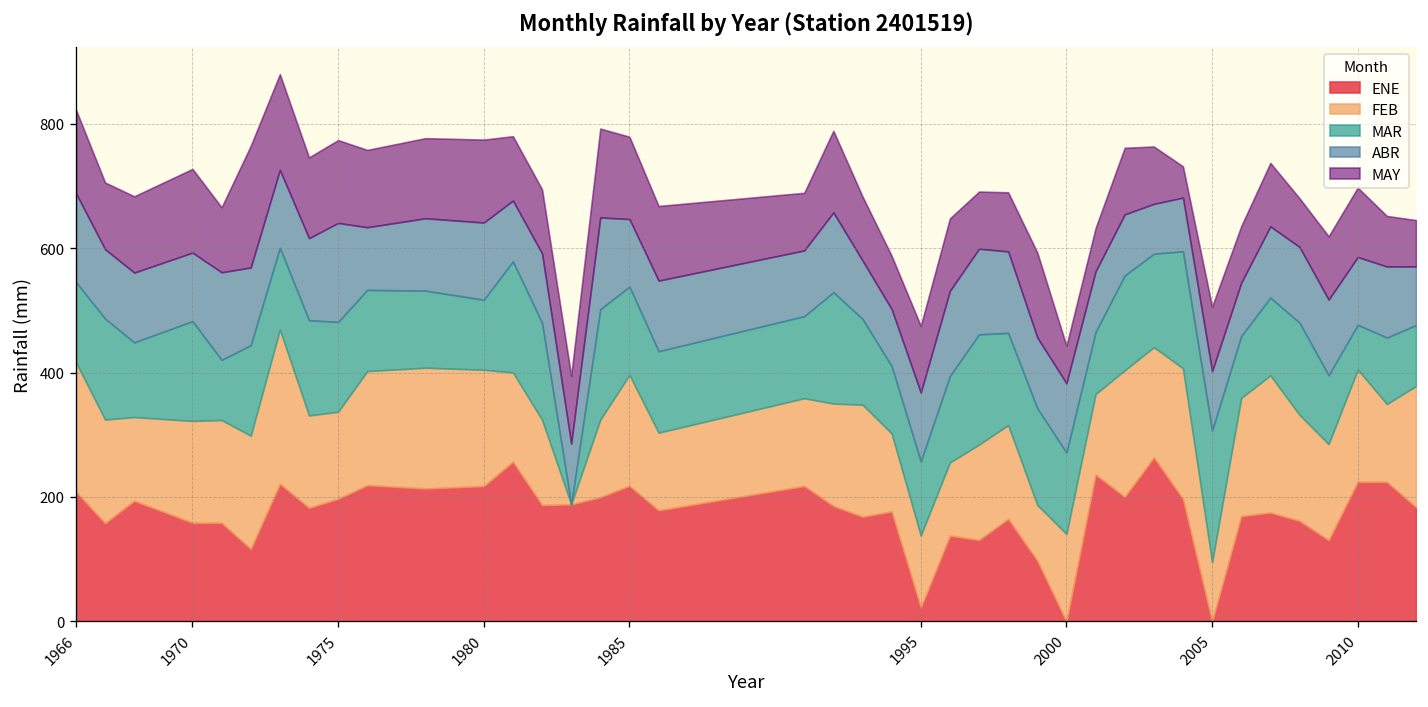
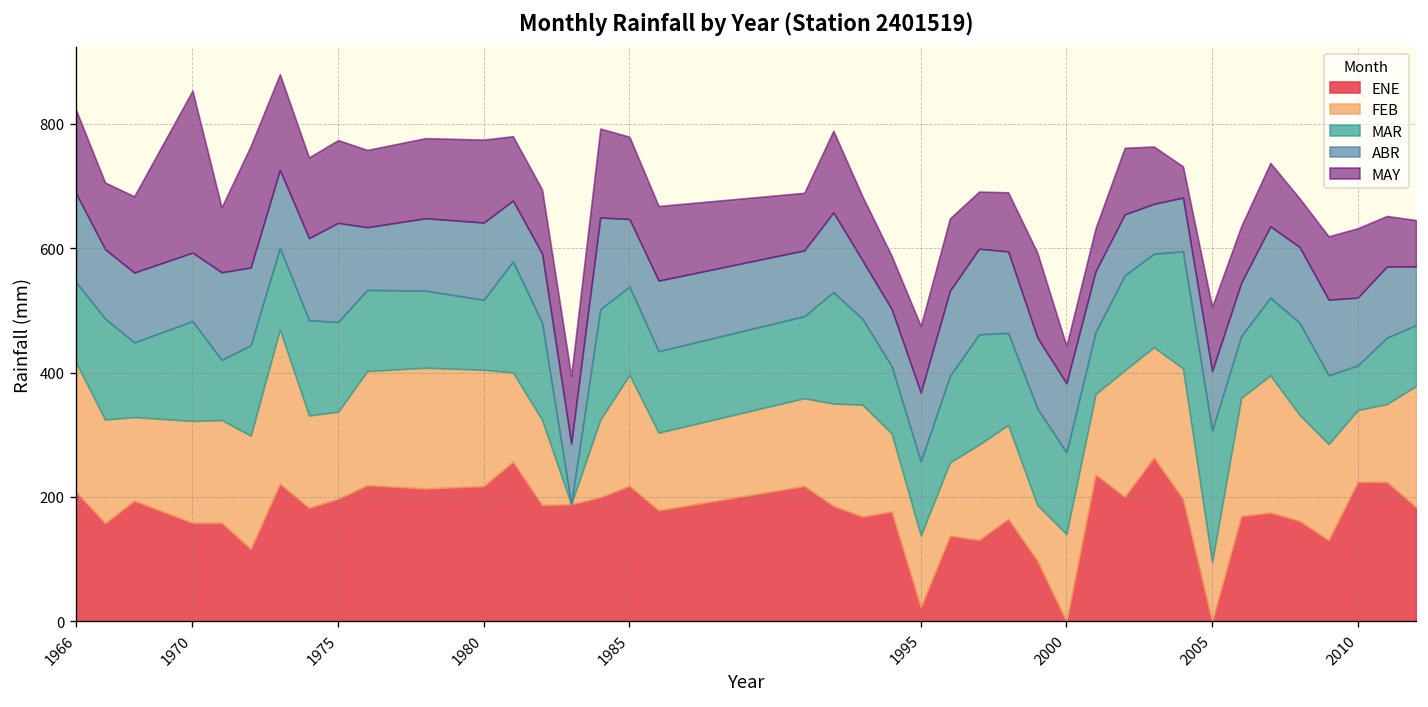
  {
    "ENE": {
      "1966": 210,
      "1970": 160,
      "1975": 200,
      "1980": 220,
      "1985": 220,
      "1995": 20,
      "2000": 0,
      "2005": 0,
      "2010": 220
    },
    "FEB": {
      "1966": 210,
      "1970": 160,
      "1975": 140,
      "1980": 190,
      "1985": 180,
      "1995": 120,
      "2000": 140,
      "2005": 100,
-     "2010": 180
+     "2010": 120
    },
    "MAY": {
      "1966": 130,
-     "1970": 130,
+     "1970": 260,
      "1975": 130,
      "1980": 130,
      "1985": 130,
      "1995": 110,
      "2000": 60,
      "2005": 100
    }
  }
